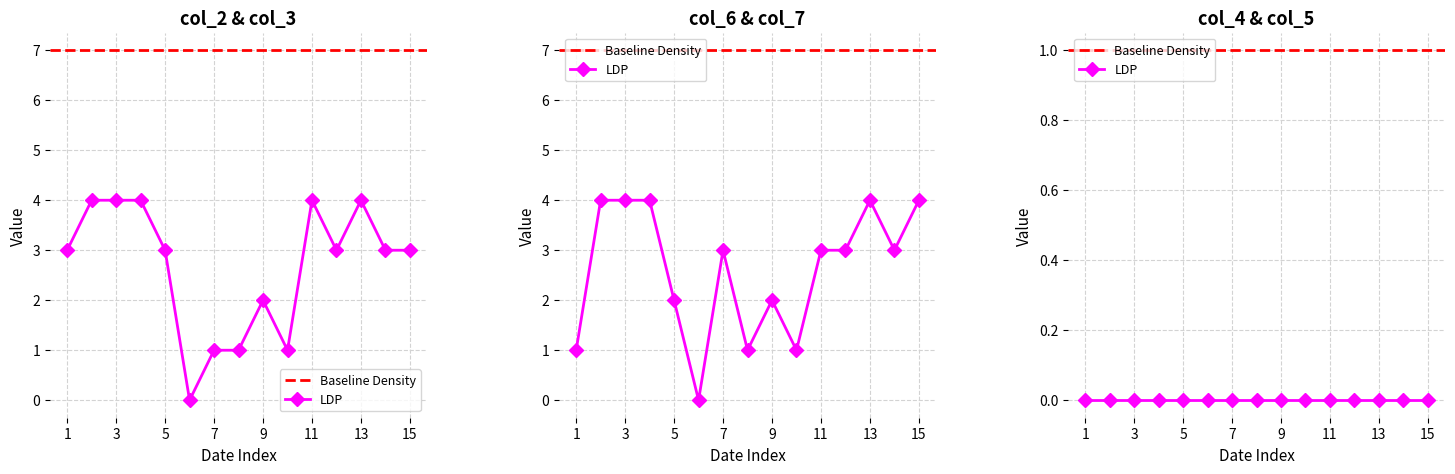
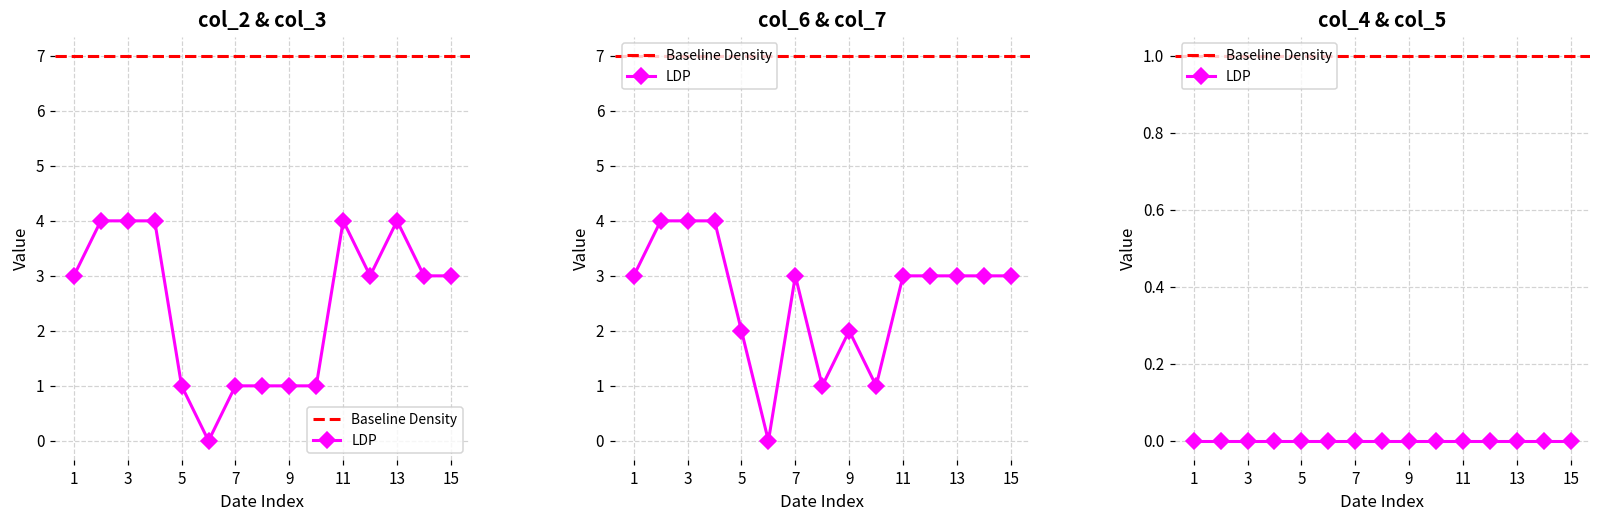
  {
    "col_2 & col_3": {
      "1": 3,
      "3": 4,
-     "5": 3,
+     "5": 1,
      "7": 1,
-     "9": 2,
+     "9": 1,
      "11": 4,
      "13": 4,
      "15": 3
    },
    "col_6 & col_7": {
-     "1": 1,
+     "1": 3,
      "3": 4,
      "5": 2,
      "7": 3,
      "9": 2,
      "11": 3,
-     "13": 4,
-     "15": 4
+     "13": 3,
+     "15": 3
    },
    "col_4 & col_5": {
      "1": 0.00,
      "3": 0.00,
      "5": 0.00,
      "7": 0.00,
      "9": 0.00,
      "11": 0.00,
      "13": 0.00,
      "15": 0.00
    }
  }
